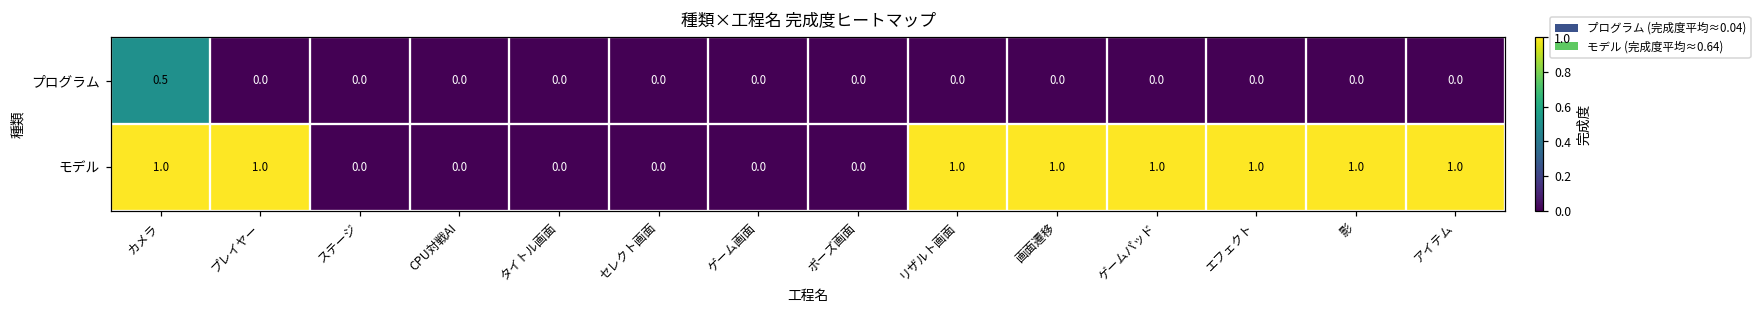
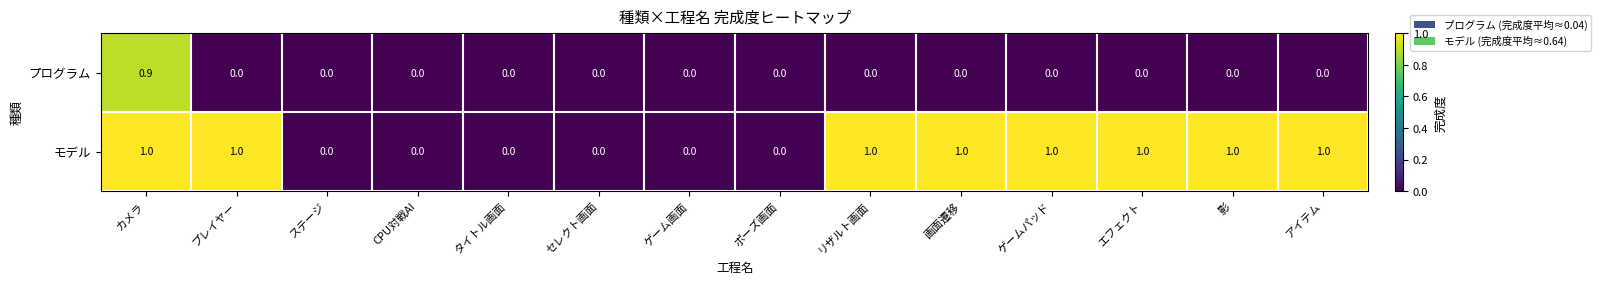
  {
    "プログラム": {
-     "カメラ": 0.5,
+     "カメラ": 0.9,
      "プレイヤー": 0.0,
      "ステージ": 0.0,
      "CPU対戦AI": 0.0,
      "タイトル画面": 0.0,
      "セレクト画面": 0.0,
      "ゲーム画面": 0.0,
      "ポーズ画面": 0.0,
      "リザルト画面": 0.0,
      "画面遷移": 0.0,
      "ゲームパッド": 0.0,
      "エフェクト": 0.0,
      "影": 0.0,
      "アイテム": 0.0
    },
    "モデル": {
      "カメラ": 1.0,
      "プレイヤー": 1.0,
      "ステージ": 0.0,
      "CPU対戦AI": 0.0,
      "タイトル画面": 0.0,
      "セレクト画面": 0.0,
      "ゲーム画面": 0.0,
      "ポーズ画面": 0.0,
      "リザルト画面": 1.0,
      "画面遷移": 1.0,
      "ゲームパッド": 1.0,
      "エフェクト": 1.0,
      "影": 1.0,
      "アイテム": 1.0
    }
  }
